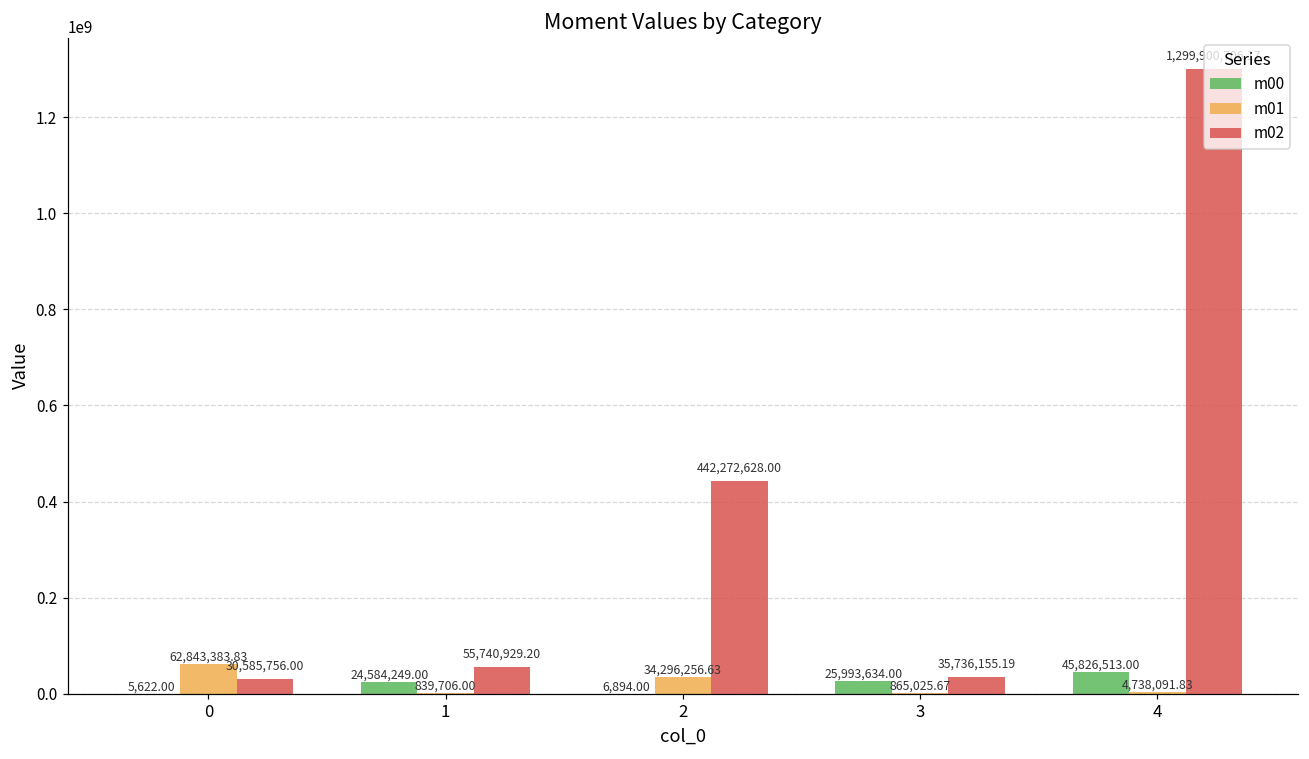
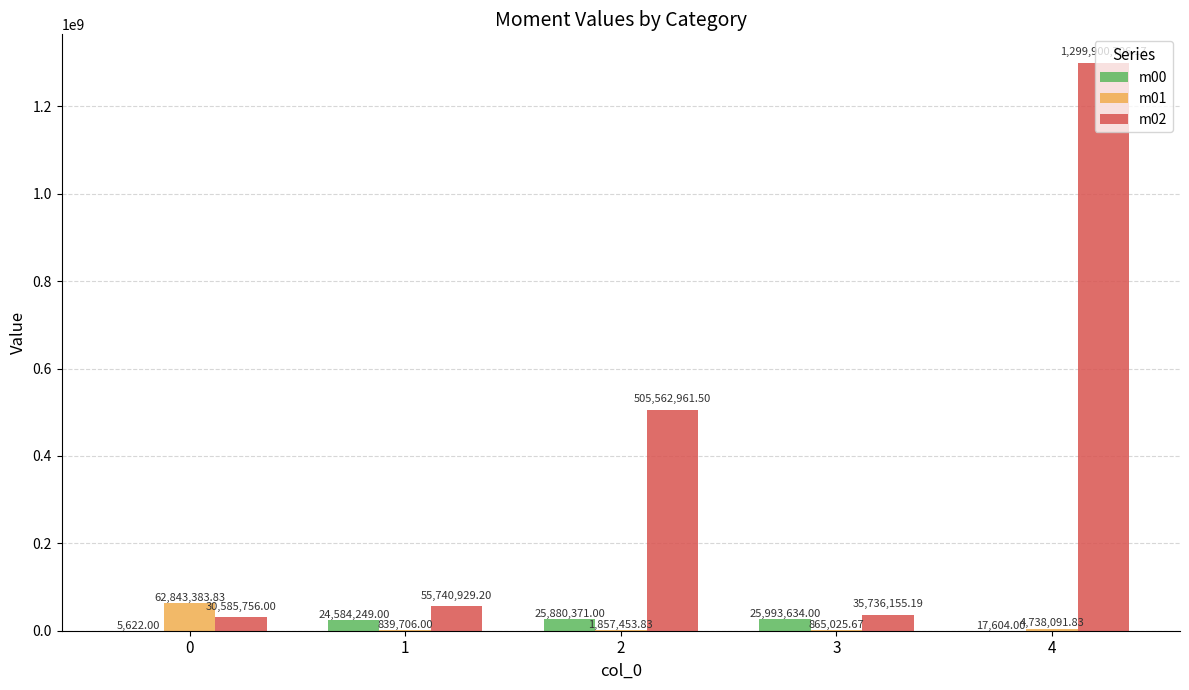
  {
    "m00": {
      "0": "5,622.00",
      "1": "24,584,249.00",
-     "2": "6,894.00",
+     "2": "25,880,371.00",
      "3": "25,993,634.00",
-     "4": "45,826,513.00"
+     "4": "17,604.00"
    },
    "m01": {
      "0": "62,843,383.83",
      "1": "839,706.00",
-     "2": "34,296,256.63",
+     "2": "1,857,453.83",
      "3": "865,025.67",
      "4": "4,738,091.83"
    },
    "m02": {
      "0": "30,585,756.00",
      "1": "55,740,929.20",
-     "2": "442,272,628.00",
+     "2": "505,562,961.50",
      "3": "35,736,155.19"
    }
  }
